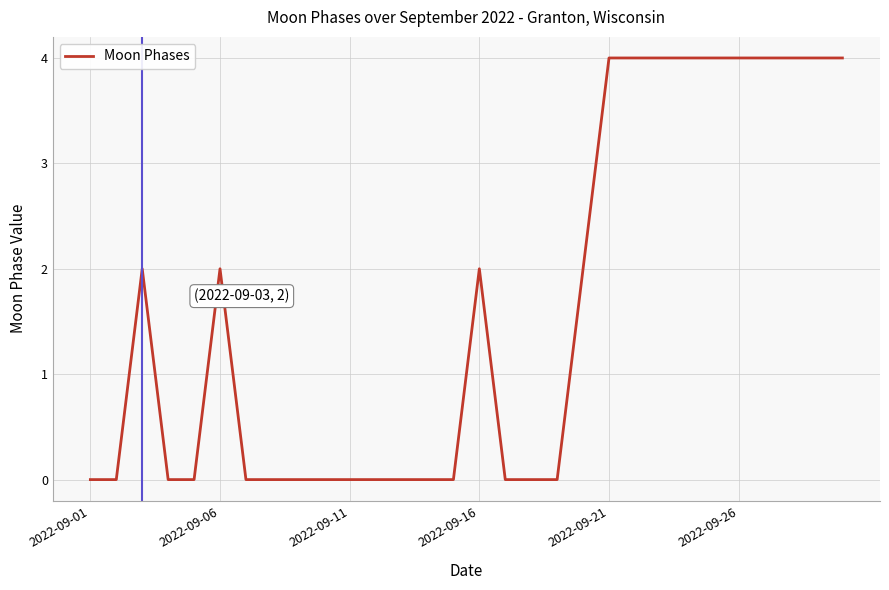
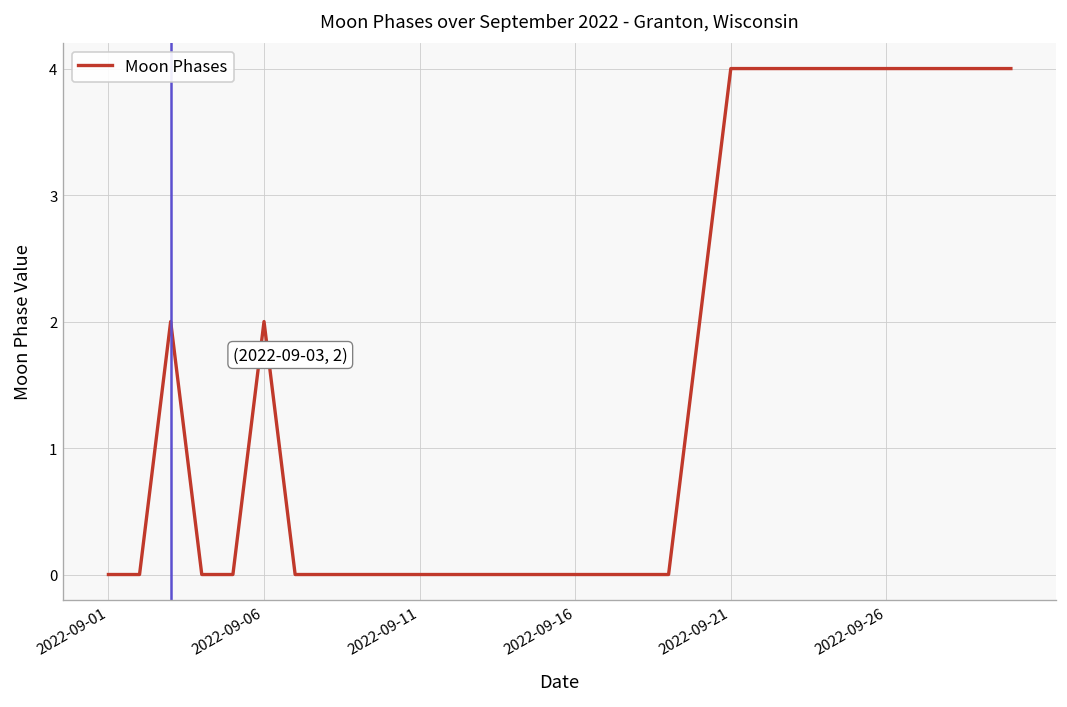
  {
    "2022-09-01": 0,
    "2022-09-11": 0,
-   "2022-09-16": 2,
+   "2022-09-16": 0,
    "2022-09-21": 4,
    "2022-09-26": 4
  }
